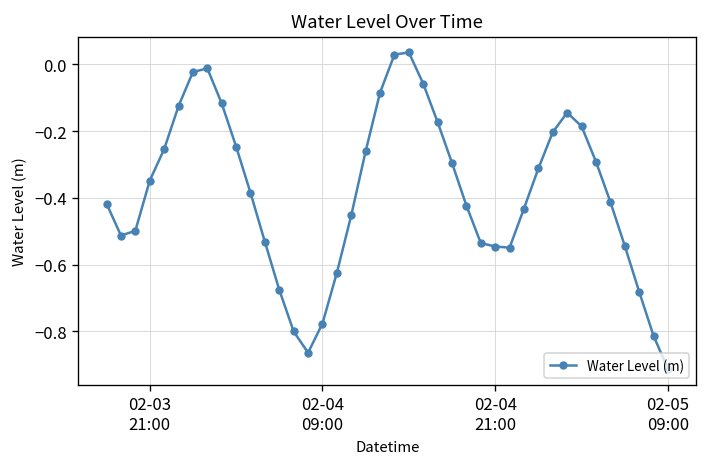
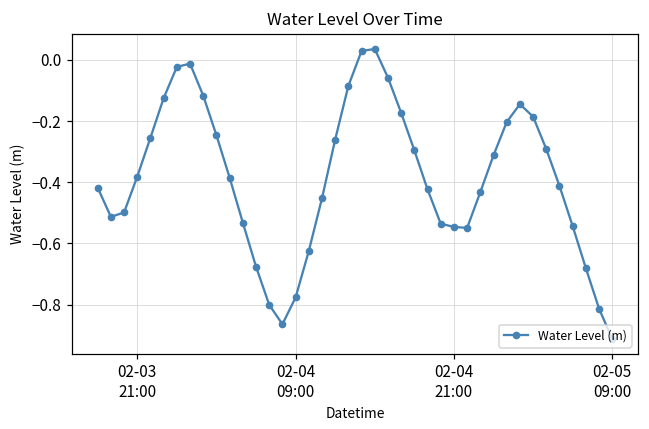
  {
-   "02-03 21:00": -0.35,
+   "02-03 21:00": -0.38,
    "02-04 09:00": -0.78,
    "02-04 21:00": -0.55
  }
